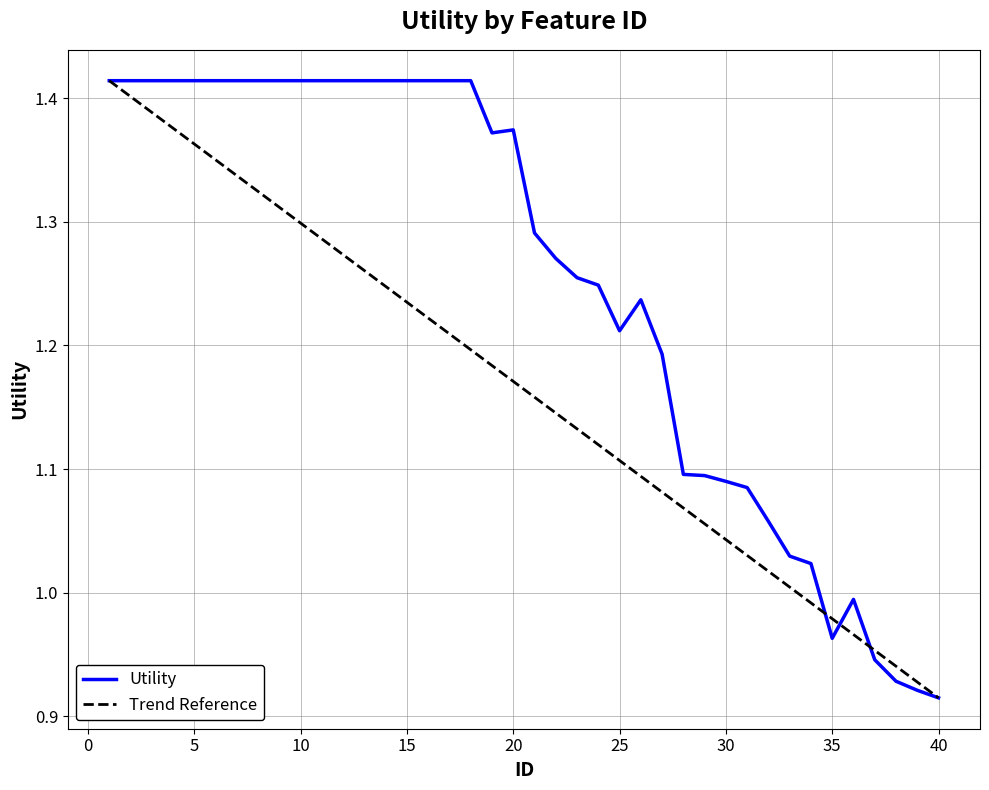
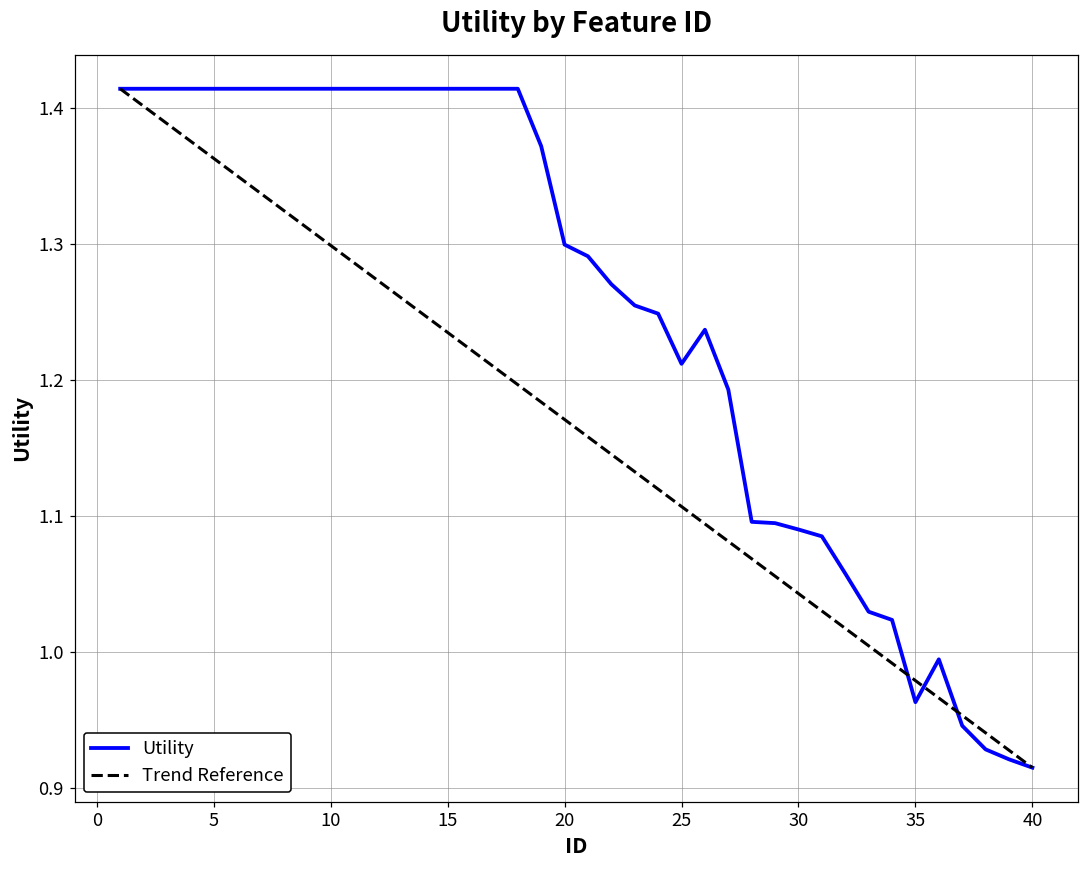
  {
    "Utility": {
      "5": 1.414,
      "10": 1.414,
      "15": 1.414,
-     "20": 1.374,
+     "20": 1.300,
      "25": 1.212,
      "30": 1.090,
      "35": 0.963
    }
  }
